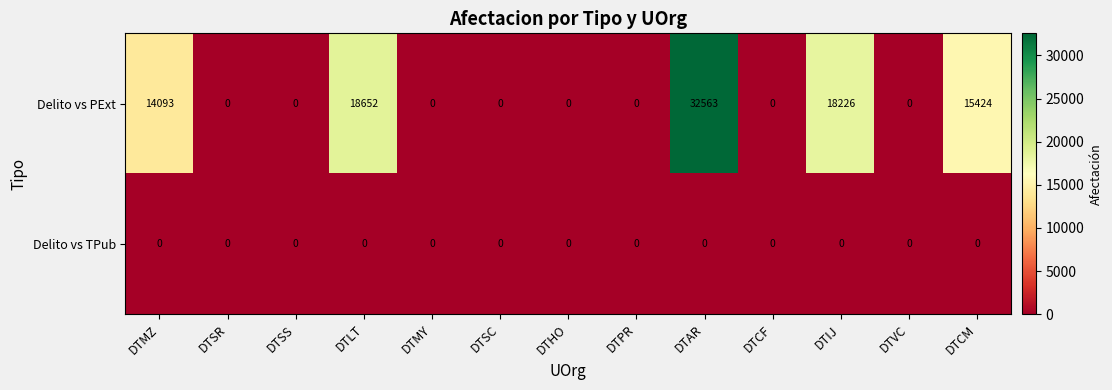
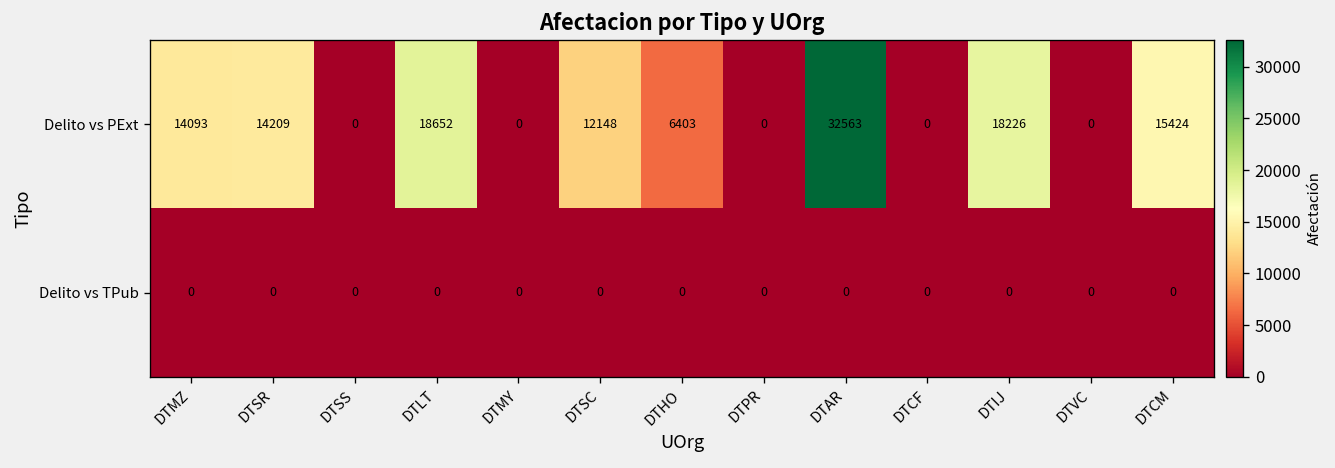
  {
    "Delito vs PExt": {
      "DTMZ": 14093,
-     "DTSR": 0,
+     "DTSR": 14209,
      "DTSS": 0,
      "DTLT": 18652,
      "DTMY": 0,
-     "DTSC": 0,
-     "DTHO": 0,
+     "DTSC": 12148,
+     "DTHO": 6403,
      "DTPR": 0,
      "DTAR": 32563,
      "DTCF": 0,
      "DTIJ": 18226,
      "DTVC": 0,
      "DTCM": 15424
    },
    "Delito vs TPub": {
      "DTMZ": 0,
      "DTSR": 0,
      "DTSS": 0,
      "DTLT": 0,
      "DTMY": 0,
      "DTSC": 0,
      "DTHO": 0,
      "DTPR": 0,
      "DTAR": 0,
      "DTCF": 0,
      "DTIJ": 0,
      "DTVC": 0,
      "DTCM": 0
    }
  }
